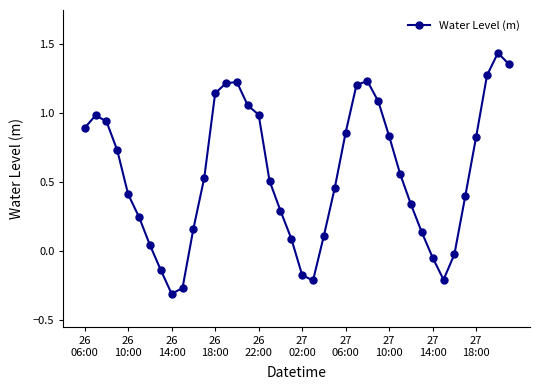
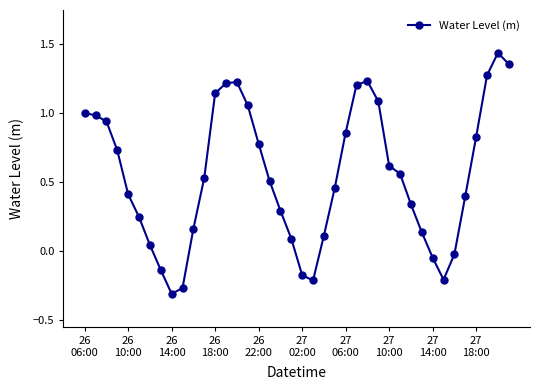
  {
-   "26 06:00": 0.89,
+   "26 06:00": 1.00,
    "26 10:00": 0.41,
    "26 14:00": -0.31,
    "26 18:00": 1.15,
-   "26 22:00": 0.99,
+   "26 22:00": 0.78,
    "27 02:00": -0.17,
    "27 06:00": 0.86,
-   "27 10:00": 0.83,
+   "27 10:00": 0.62,
    "27 14:00": -0.05,
    "27 18:00": 0.83
  }
